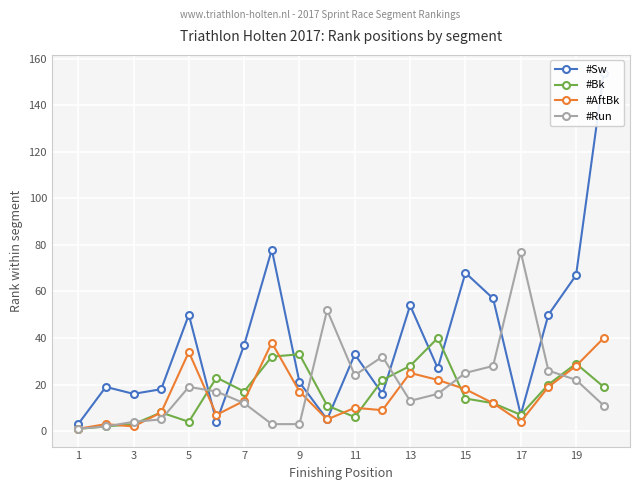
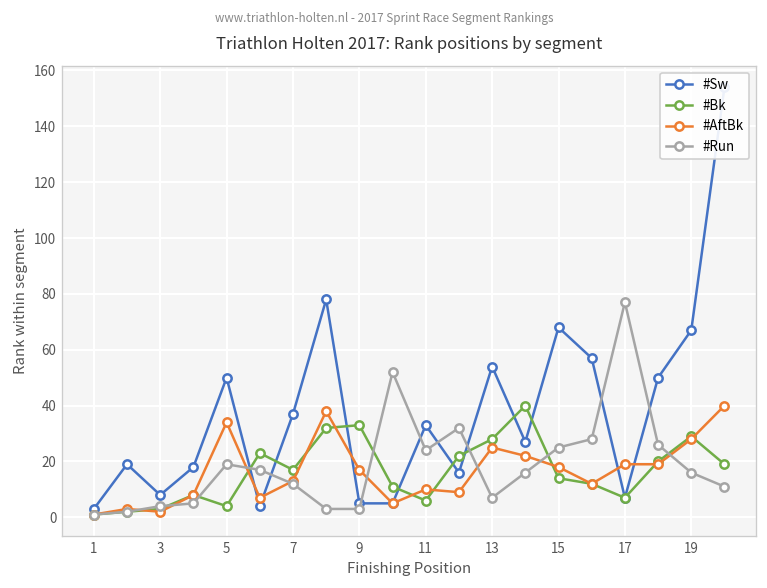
  {
    "#Sw": {
      "1": 3,
-     "3": 16,
+     "3": 8,
      "5": 50,
      "7": 37,
-     "9": 21,
+     "9": 5,
      "11": 33,
      "13": 54,
      "15": 68,
      "19": 67
    },
    "#Bk": {
      "5": 4,
      "7": 17,
      "9": 33,
      "11": 6,
      "13": 28,
      "15": 14
    },
    "#AftBk": {
      "5": 34,
      "9": 17,
      "11": 10,
      "13": 25,
      "15": 18,
-     "17": 4
+     "17": 19
    },
    "#Run": {
      "5": 19,
      "9": 3,
      "11": 24,
-     "13": 13,
+     "13": 7,
      "15": 25,
      "17": 77,
-     "19": 22
+     "19": 16
    }
  }
